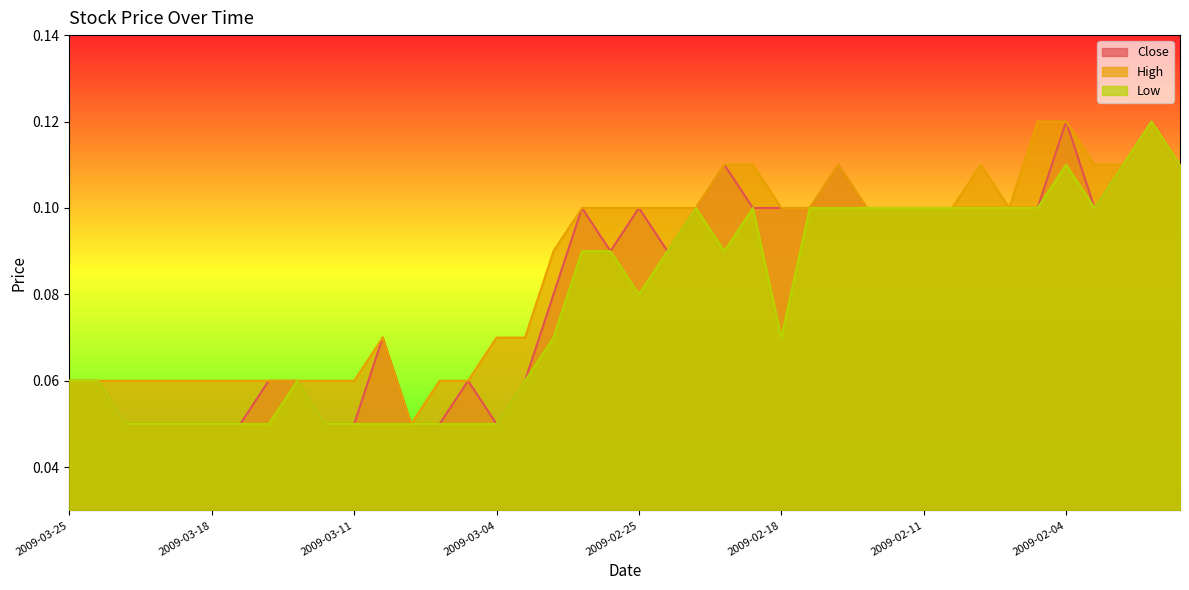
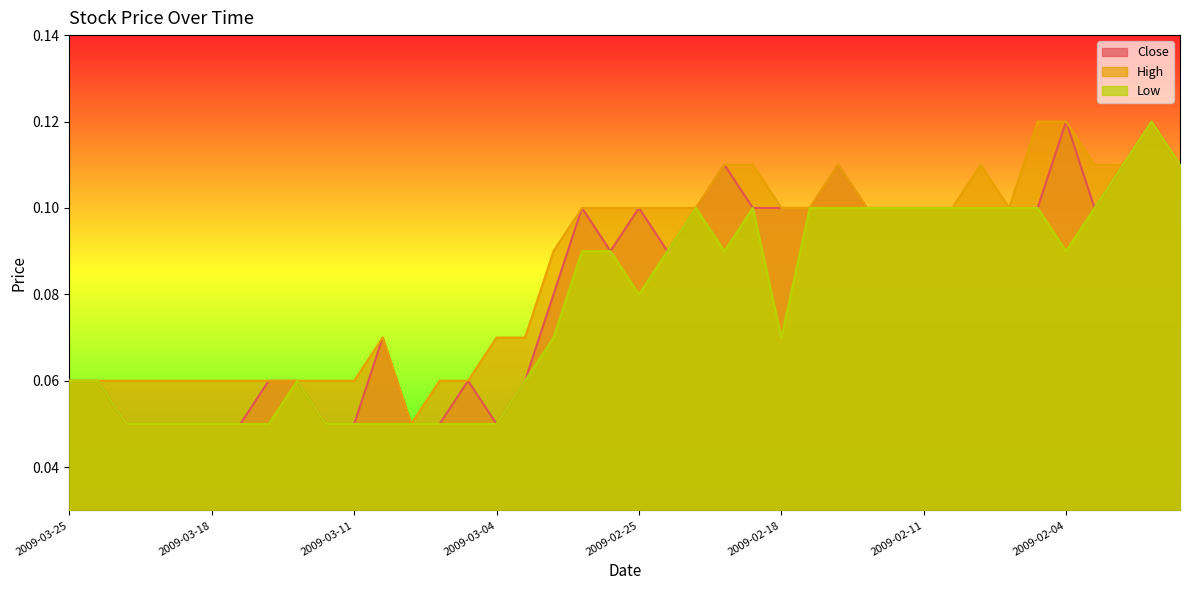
  {
    "High": {
      "2009-03-18": 0.06,
      "2009-03-11": 0.06,
      "2009-03-04": 0.07
    },
    "Low": {
      "2009-02-25": 0.08,
      "2009-02-18": 0.07,
-     "2009-02-04": 0.11
+     "2009-02-04": 0.09
    }
  }
